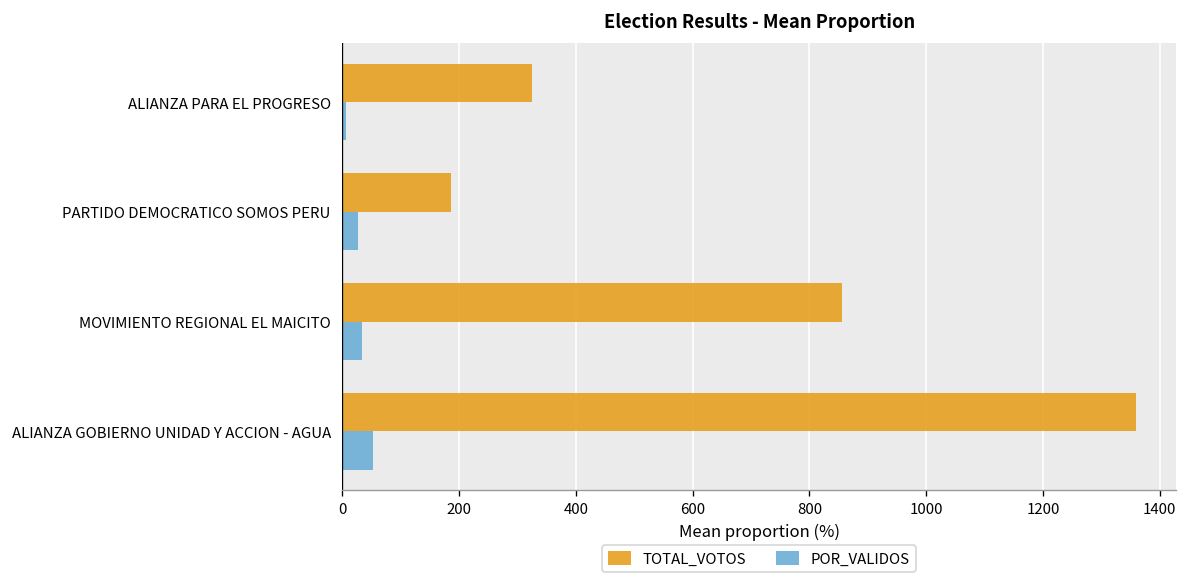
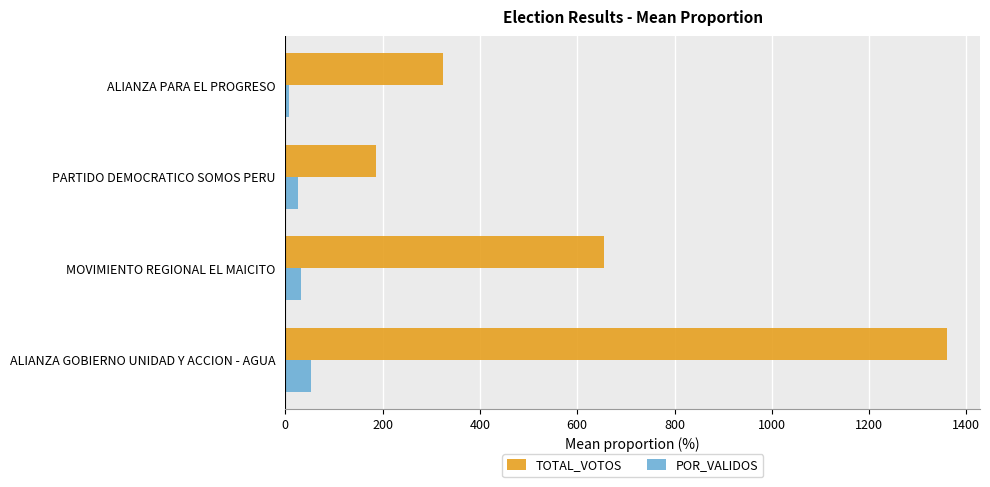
  {
    "TOTAL_VOTOS": {
      "ALIANZA PARA EL PROGRESO": 330,
      "PARTIDO DEMOCRATICO SOMOS PERU": 190,
-     "MOVIMIENTO REGIONAL EL MAICITO": 860,
+     "MOVIMIENTO REGIONAL EL MAICITO": 660,
      "ALIANZA GOBIERNO UNIDAD Y ACCION - AGUA": 1360
    },
    "POR_VALIDOS": {
      "ALIANZA PARA EL PROGRESO": 10,
      "PARTIDO DEMOCRATICO SOMOS PERU": 30,
      "MOVIMIENTO REGIONAL EL MAICITO": 30,
      "ALIANZA GOBIERNO UNIDAD Y ACCION - AGUA": 50
    }
  }
